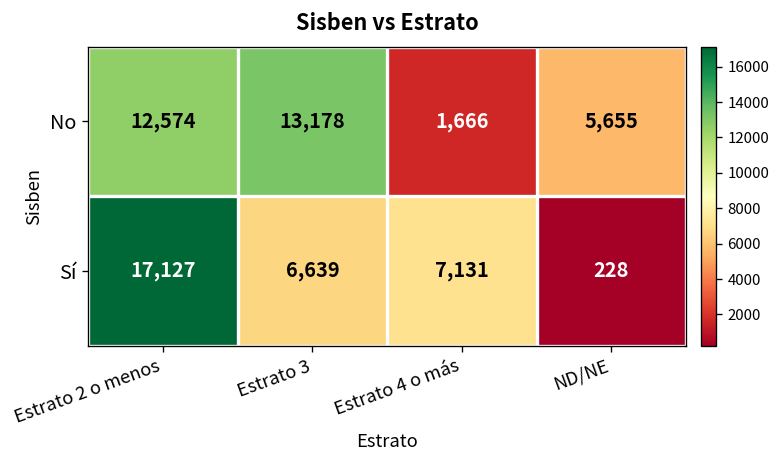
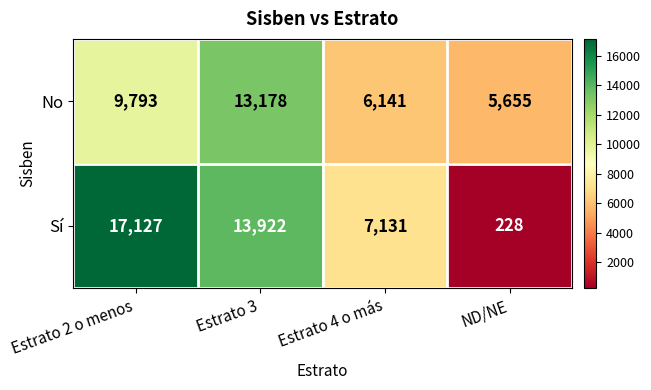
  {
    "No": {
-     "Estrato 2 o menos": "12,574",
+     "Estrato 2 o menos": "9,793",
      "Estrato 3": "13,178",
-     "Estrato 4 o más": "1,666",
+     "Estrato 4 o más": "6,141",
      "ND/NE": "5,655"
    },
    "Sí": {
      "Estrato 2 o menos": "17,127",
-     "Estrato 3": "6,639",
+     "Estrato 3": "13,922",
      "Estrato 4 o más": "7,131",
      "ND/NE": "228"
    }
  }
